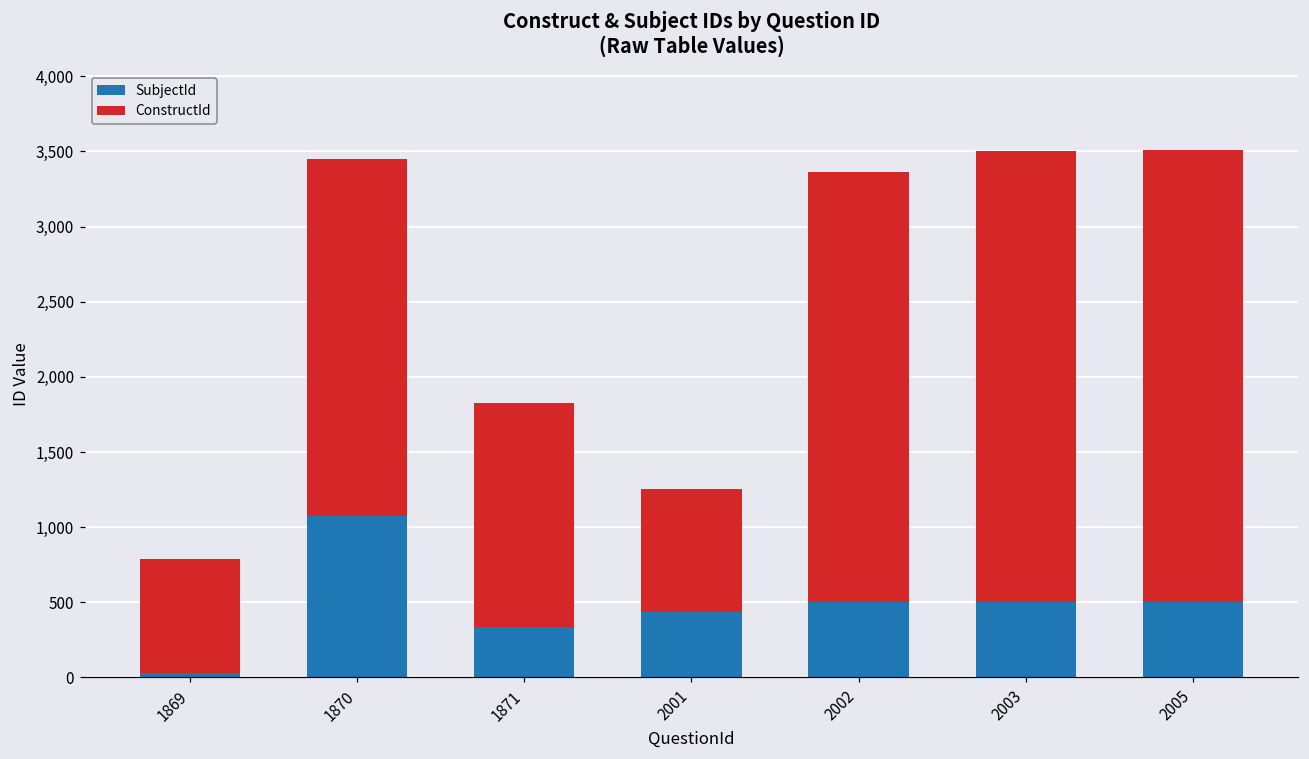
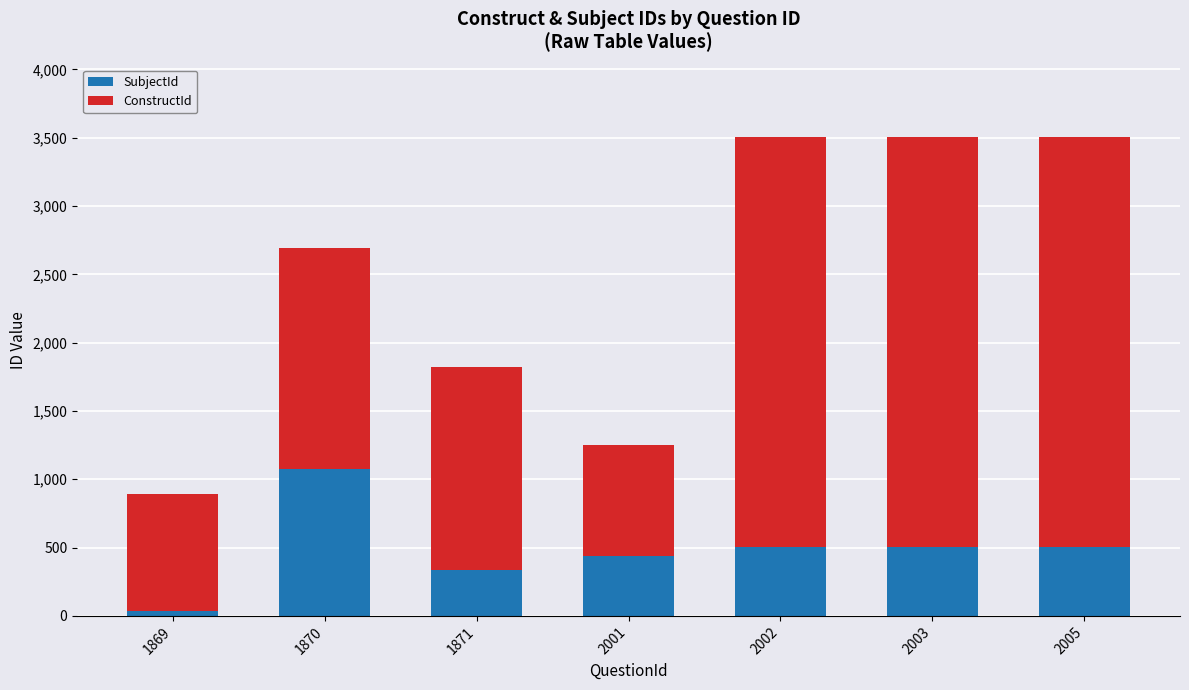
  {
    "SubjectId": {
      "1869": "30",
      "1870": "1,080",
      "1871": "340",
      "2001": "440",
      "2002": "500",
      "2003": "500",
      "2005": "500"
    },
    "ConstructId": {
-     "1869": "760",
-     "1870": "2,370",
+     "1869": "860",
+     "1870": "1,610",
      "1871": "1,490",
      "2001": "810",
-     "2002": "2,860",
+     "2002": "3,000",
      "2003": "3,000",
      "2005": "3,000"
    }
  }
